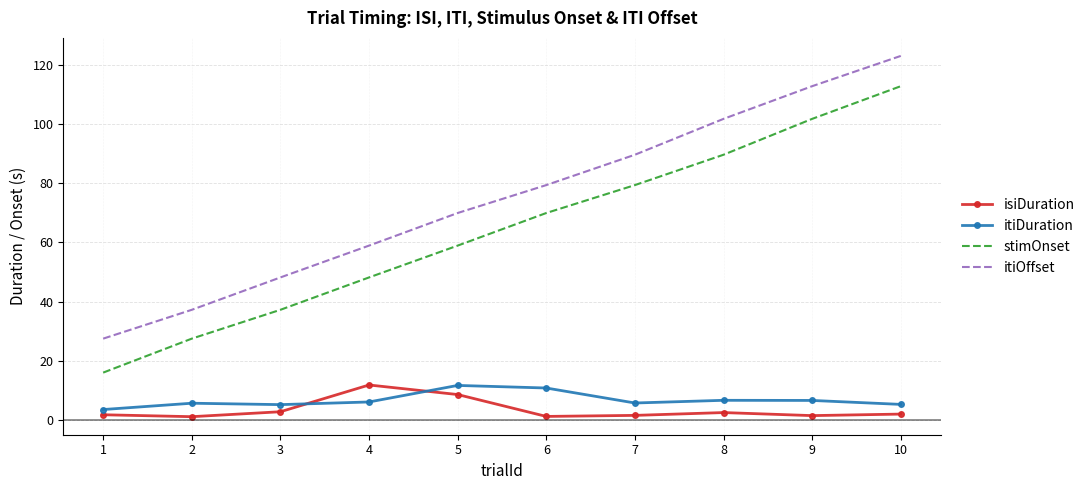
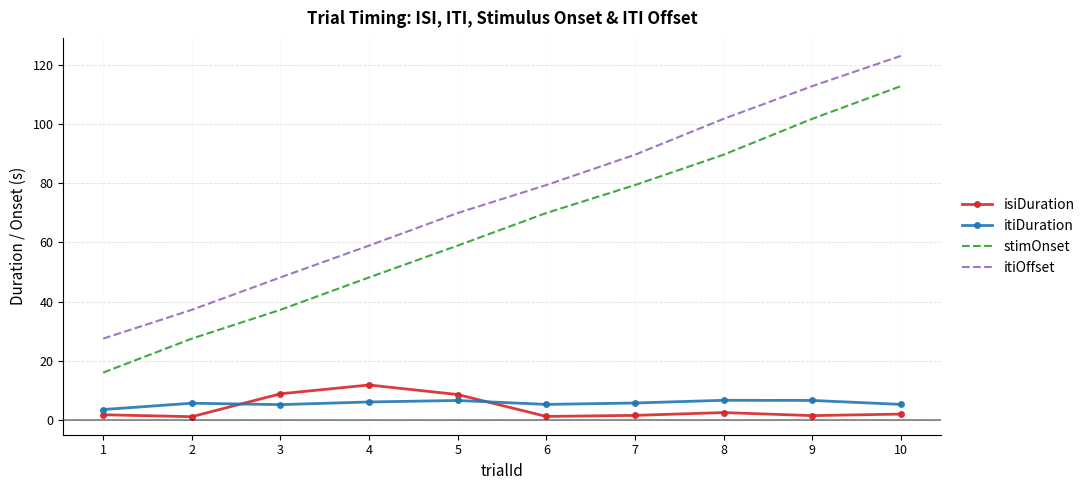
  {
    "isiDuration": {
      "1": 2,
      "2": 1,
-     "3": 3,
+     "3": 9,
      "4": 12,
      "5": 9,
      "6": 1,
      "7": 2,
      "8": 2,
      "9": 1,
      "10": 2
    },
    "itiDuration": {
      "1": 4,
      "2": 6,
      "3": 5,
      "4": 6,
-     "5": 12,
-     "6": 11,
+     "5": 7,
+     "6": 5,
      "7": 6,
      "8": 7,
      "9": 7,
      "10": 5
    },
    "stimOnset": {
      "1": 16,
      "2": 27,
      "3": 37,
      "4": 48,
      "5": 59,
      "6": 70,
      "7": 79,
      "8": 90,
      "9": 102,
      "10": 113
    },
    "itiOffset": {
      "1": 27,
      "2": 37,
      "3": 48,
      "4": 59,
      "5": 70,
      "6": 79,
      "7": 90,
      "8": 102,
      "9": 113,
      "10": 123
    }
  }
